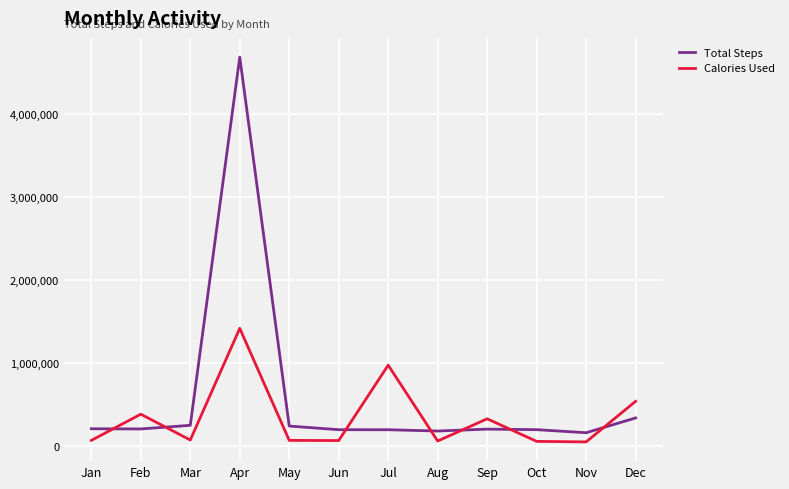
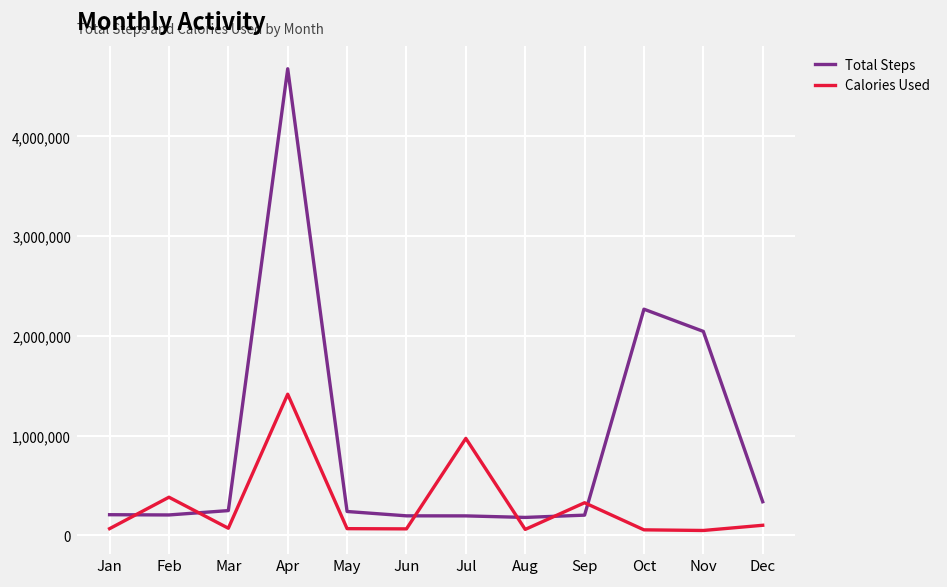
  {
    "Total Steps": {
      "Jan": "200,000",
      "Feb": "200,000",
      "Mar": "200,000",
      "Apr": "4,700,000",
      "May": "200,000",
      "Jun": "200,000",
      "Jul": "200,000",
      "Aug": "200,000",
      "Sep": "200,000",
-     "Oct": "200,000",
-     "Nov": "200,000",
+     "Oct": "2,300,000",
+     "Nov": "2,000,000",
      "Dec": "300,000"
    },
    "Calories Used": {
      "Jan": "100,000",
      "Feb": "400,000",
      "Mar": "100,000",
      "Apr": "1,400,000",
      "May": "100,000",
      "Jun": "100,000",
      "Jul": "1,000,000",
      "Aug": "100,000",
      "Sep": "300,000",
      "Oct": "100,000",
      "Nov": "0",
-     "Dec": "500,000"
+     "Dec": "100,000"
    }
  }
